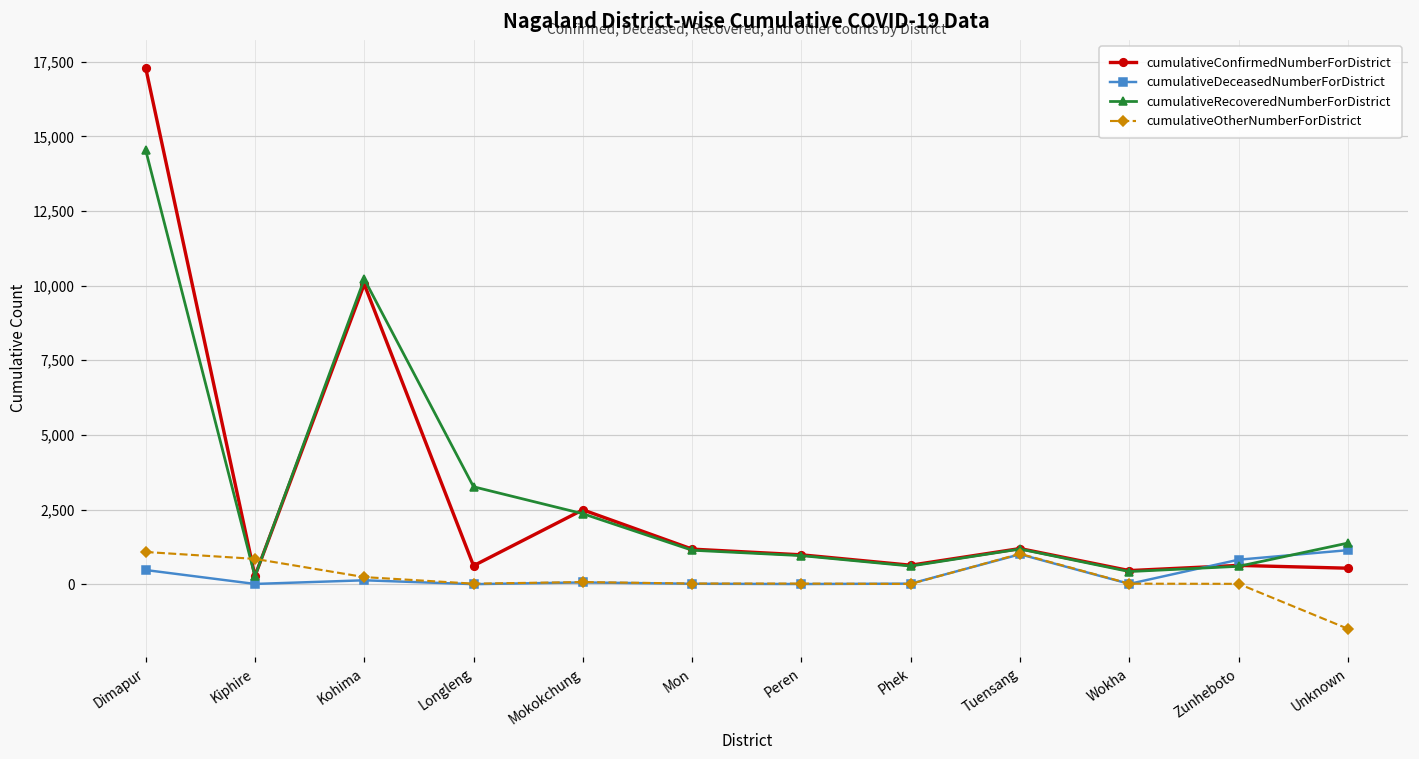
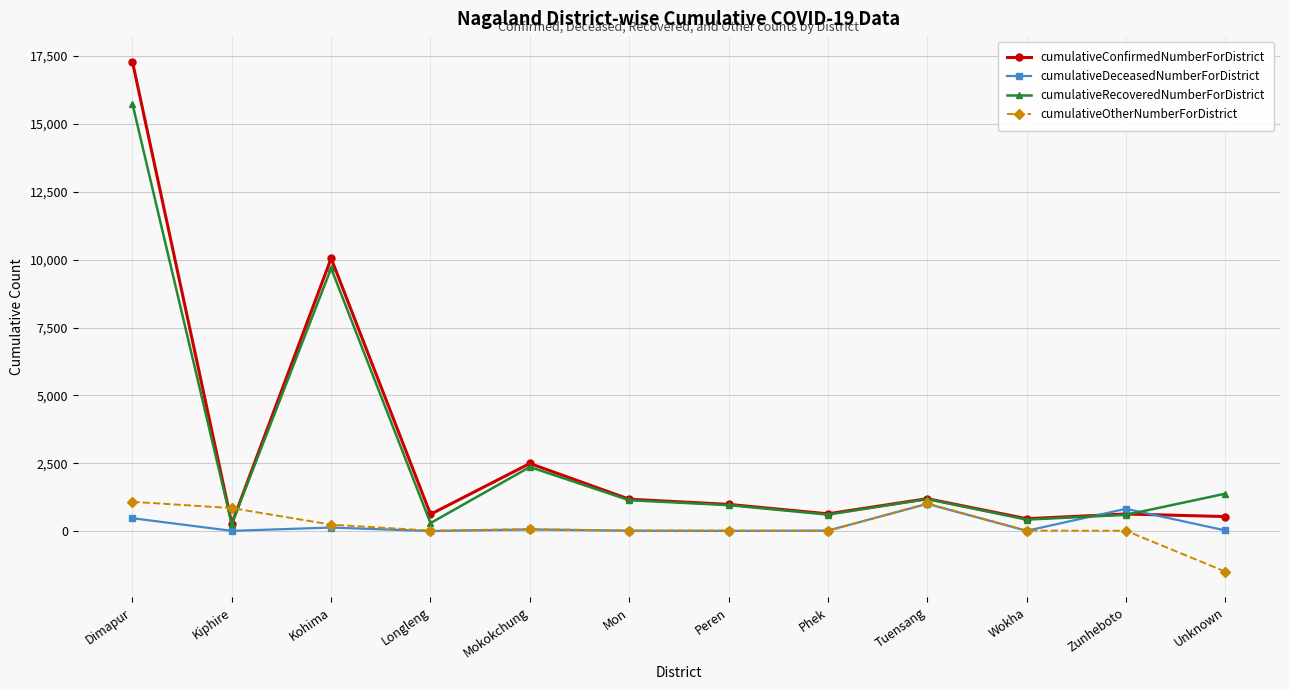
  {
    "cumulativeConfirmedNumberForDistrict": {
      "Dimapur": "17,300",
      "Kohima": "10,000",
      "Longleng": "600",
      "Mokokchung": "2,500",
      "Unknown": "500"
    },
    "cumulativeDeceasedNumberForDistrict": {
      "Dimapur": "500",
      "Kiphire": "0",
      "Kohima": "100",
      "Zunheboto": "800",
-     "Unknown": "1,100"
+     "Unknown": "0"
    },
    "cumulativeRecoveredNumberForDistrict": {
-     "Dimapur": "14,500",
-     "Kohima": "10,200",
-     "Longleng": "3,300",
+     "Dimapur": "15,700",
+     "Kohima": "9,700",
+     "Longleng": "300",
      "Mokokchung": "2,400",
      "Unknown": "1,400"
    },
    "cumulativeOtherNumberForDistrict": {
      "Dimapur": "1,100",
      "Kiphire": "800",
      "Kohima": "200",
      "Zunheboto": "0",
      "Unknown": "-1,500"
    }
  }
